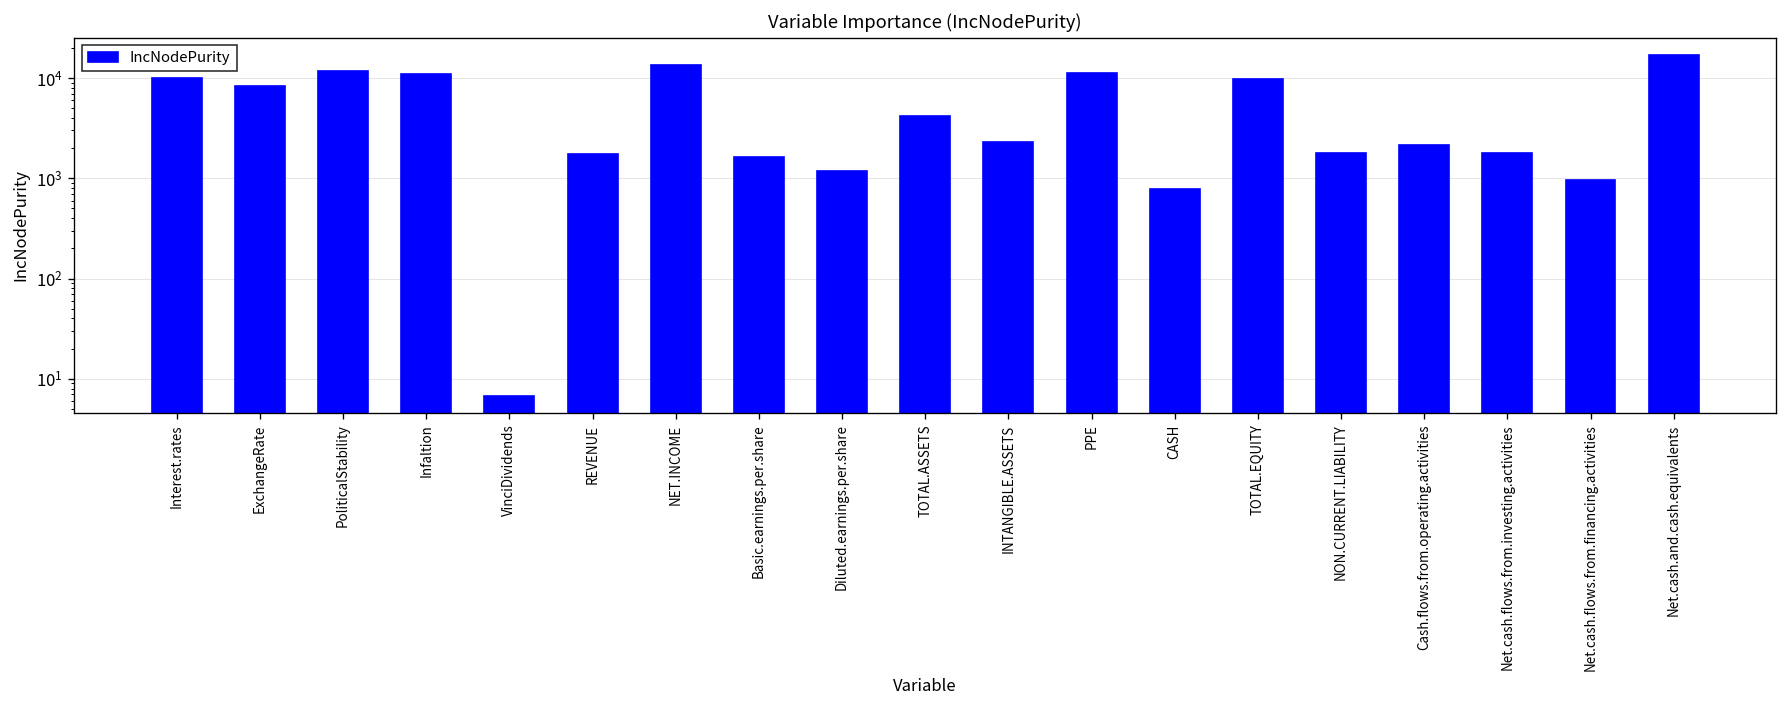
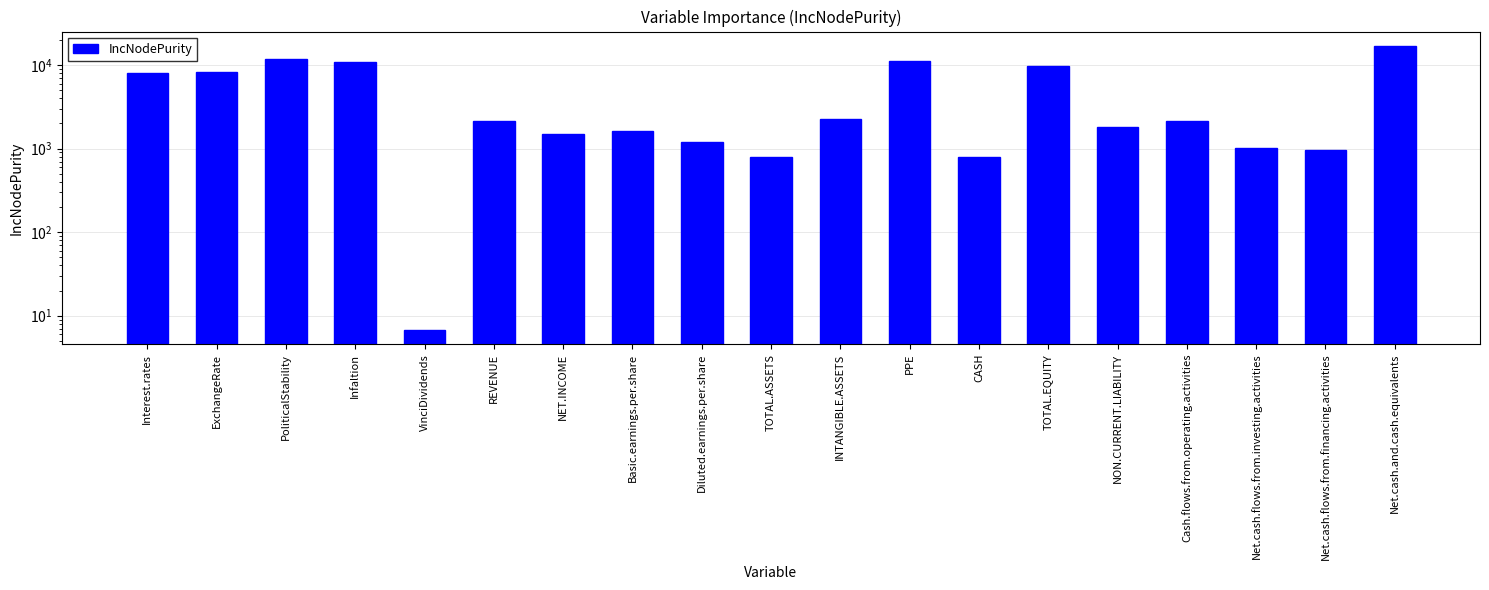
  {
-   "Interest.rates": 10000,
+   "Interest.rates": 8000,
    "ExchangeRate": 8000,
    "PoliticalStability": 12000,
    "Infaltion": 11000,
    "VinciDividends": 7,
-   "REVENUE": 1700,
-   "NET.INCOME": 13000,
+   "REVENUE": 2200,
+   "NET.INCOME": 1500,
    "Basic.earnings.per.share": 1600,
    "Diluted.earnings.per.share": 1200,
-   "TOTAL.ASSETS": 4000,
+   "TOTAL.ASSETS": 800,
    "INTANGIBLE.ASSETS": 2300,
    "PPE": 11000,
    "CASH": 800,
    "TOTAL.EQUITY": 10000,
    "NON.CURRENT.LIABILITY": 1800,
    "Cash.flows.from.operating.activities": 2100,
-   "Net.cash.flows.from.investing.activities": 1800,
+   "Net.cash.flows.from.investing.activities": 1000,
    "Net.cash.flows.from.financing.activities": 1000,
    "Net.cash.and.cash.equivalents": 17000
  }
